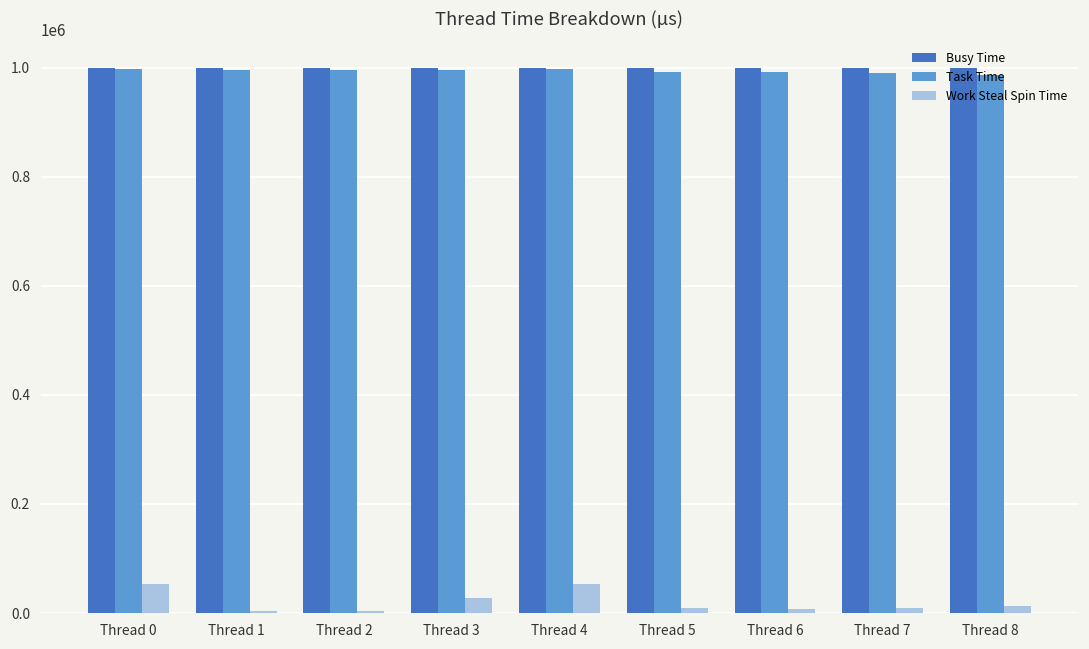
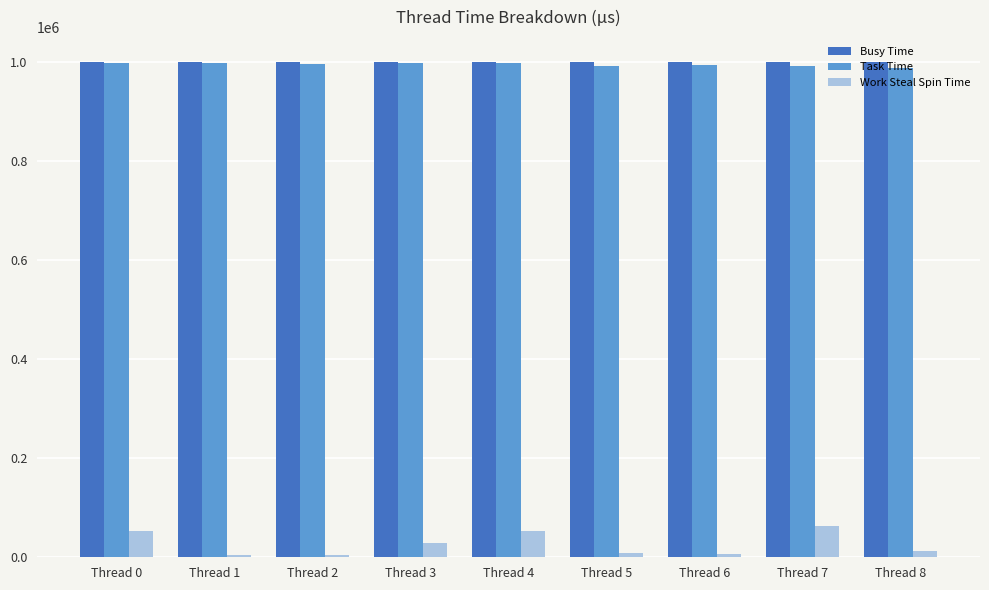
  {
    "Work Steal Spin Time": {
      "Thread 0": 50000,
      "Thread 3": 30000,
      "Thread 4": 50000,
      "Thread 5": 10000,
      "Thread 6": 10000,
-     "Thread 7": 10000,
+     "Thread 7": 60000,
      "Thread 8": 10000
    }
  }
